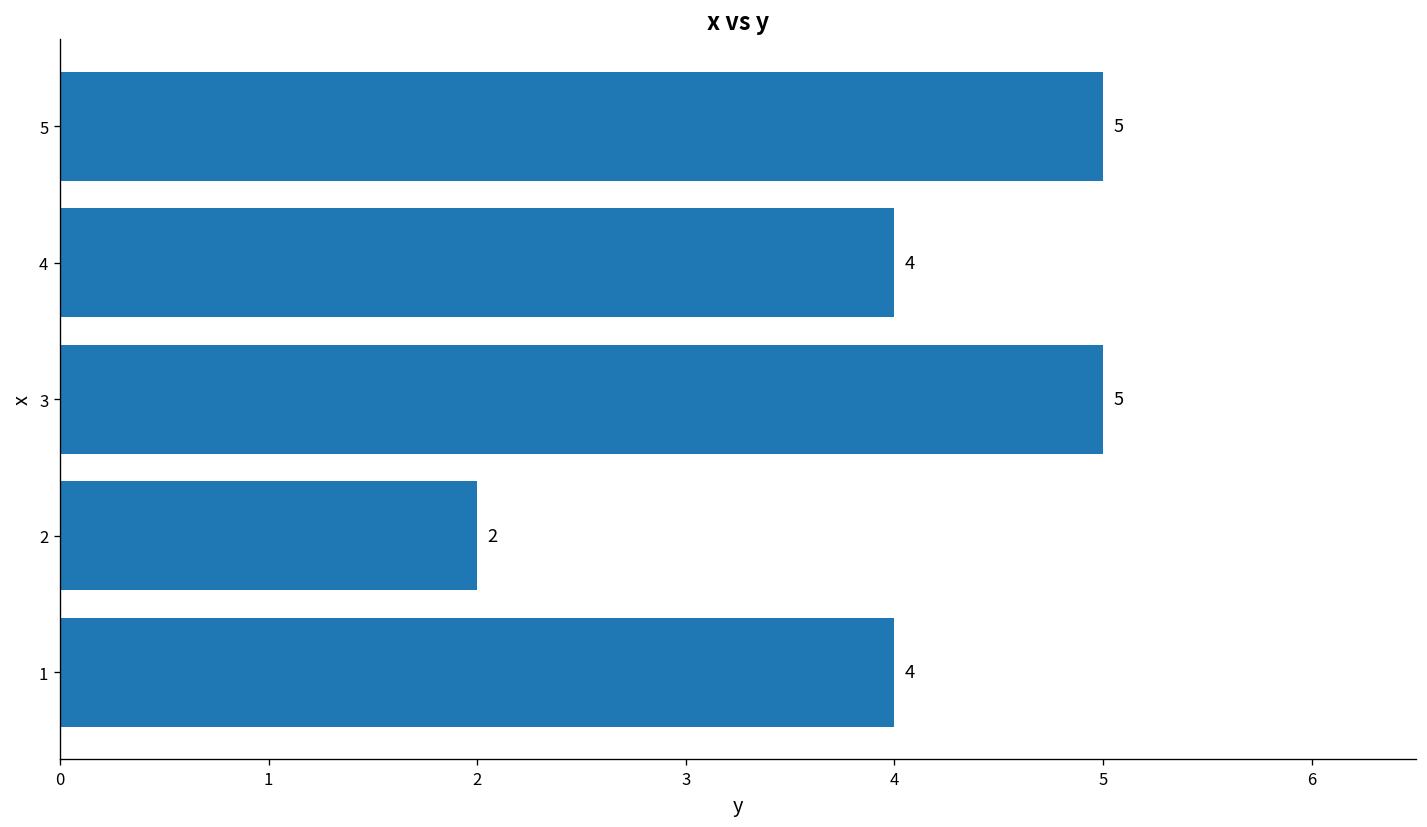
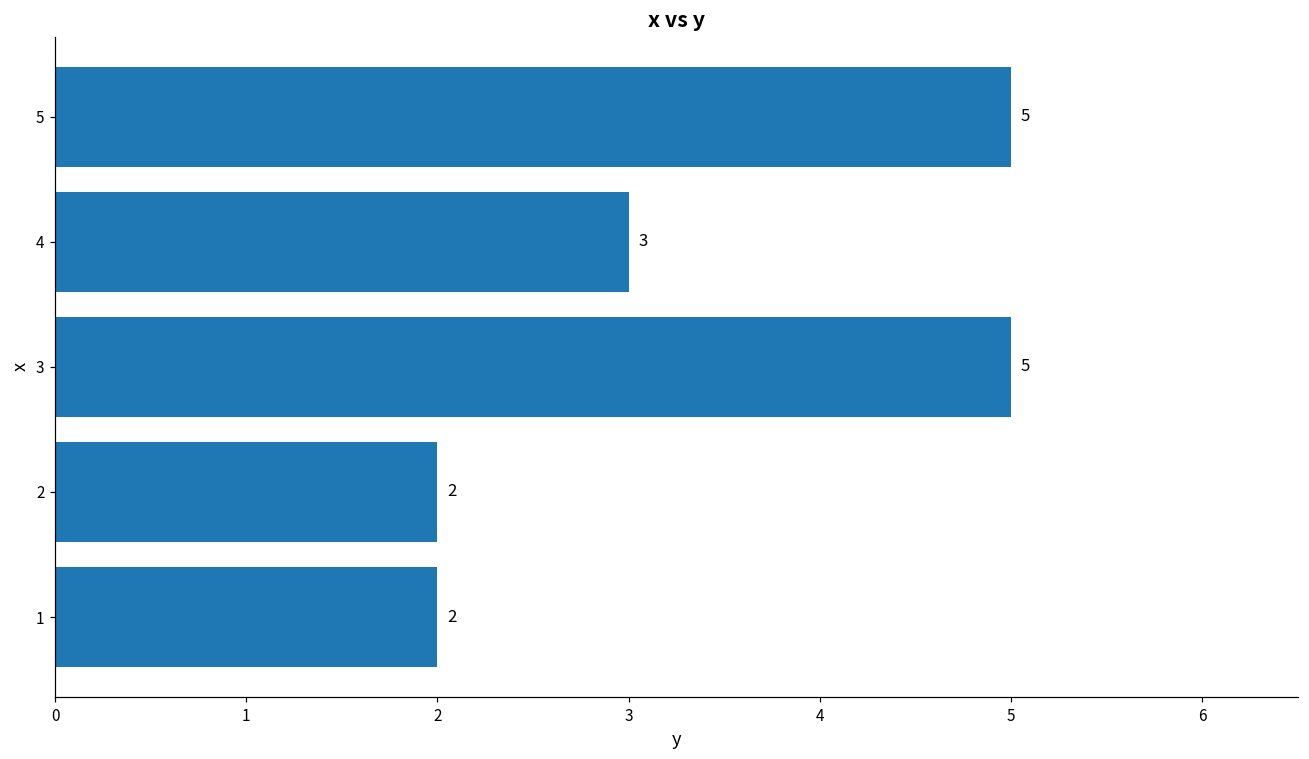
  {
    "5": 5,
-   "4": 4,
+   "4": 3,
    "3": 5,
    "2": 2,
-   "1": 4
+   "1": 2
  }
